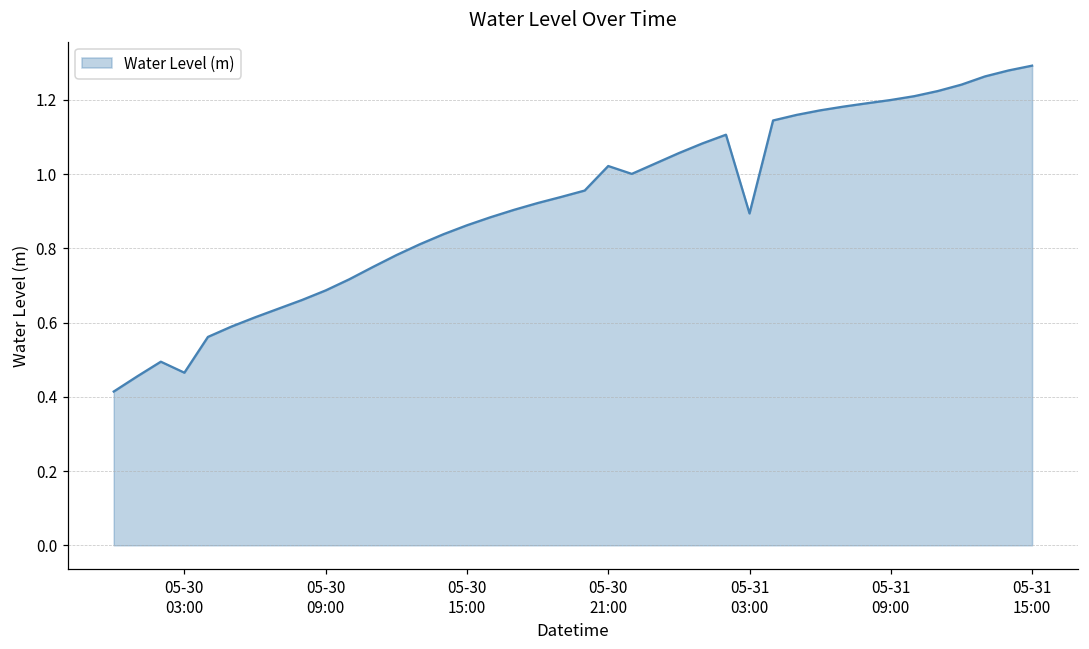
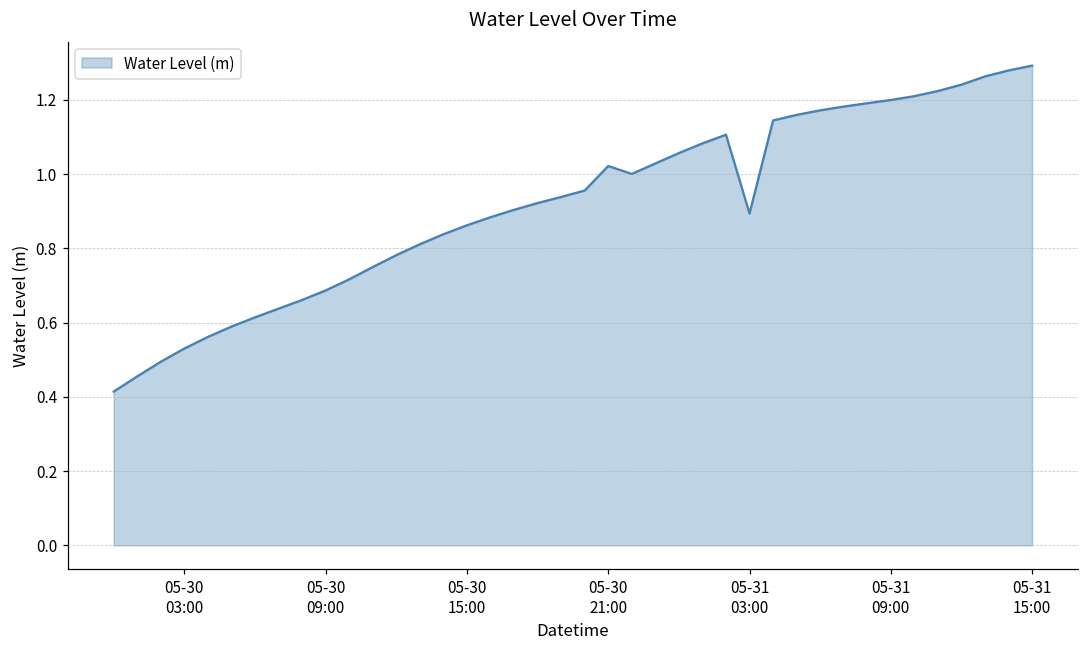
  {
-   "05-30 03:00": 0.47,
+   "05-30 03:00": 0.53,
    "05-30 09:00": 0.69,
    "05-30 15:00": 0.86,
    "05-30 21:00": 1.02,
    "05-31 03:00": 0.89,
    "05-31 09:00": 1.20,
    "05-31 15:00": 1.29
  }
